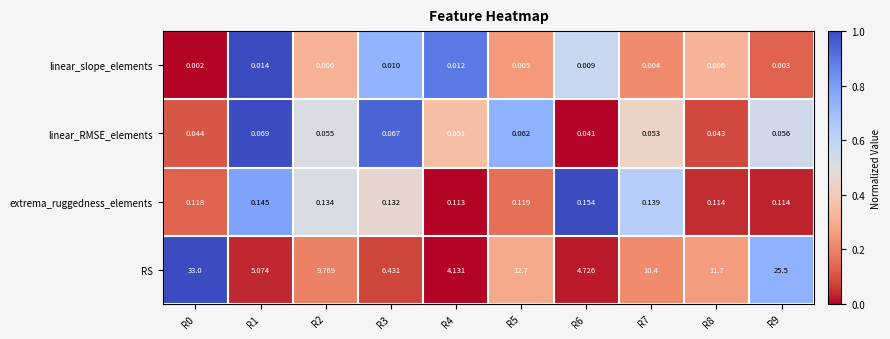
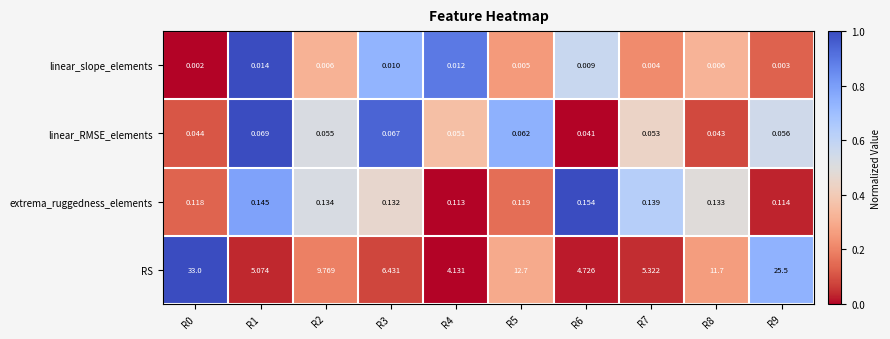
  {
    "linear_slope_elements": {
      "R0": 0.002,
      "R1": 0.014,
      "R2": 0.006,
      "R3": 0.010,
      "R4": 0.012,
      "R5": 0.005,
      "R6": 0.009,
      "R7": 0.004,
      "R8": 0.006,
      "R9": 0.003
    },
    "linear_RMSE_elements": {
      "R0": 0.044,
      "R1": 0.069,
      "R2": 0.055,
      "R3": 0.067,
      "R4": 0.051,
      "R5": 0.062,
      "R6": 0.041,
      "R7": 0.053,
      "R8": 0.043,
      "R9": 0.056
    },
    "extrema_ruggedness_elements": {
      "R0": 0.118,
      "R1": 0.145,
      "R2": 0.134,
      "R3": 0.132,
      "R4": 0.113,
      "R5": 0.119,
      "R6": 0.154,
      "R7": 0.139,
-     "R8": 0.114,
+     "R8": 0.133,
      "R9": 0.114
    },
    "RS": {
      "R0": 33.0,
      "R1": 5.074,
      "R2": 9.769,
      "R3": 6.431,
      "R4": 4.131,
      "R5": 12.7,
      "R6": 4.726,
-     "R7": 10.4,
+     "R7": 5.322,
      "R8": 11.7,
      "R9": 25.5
    }
  }
